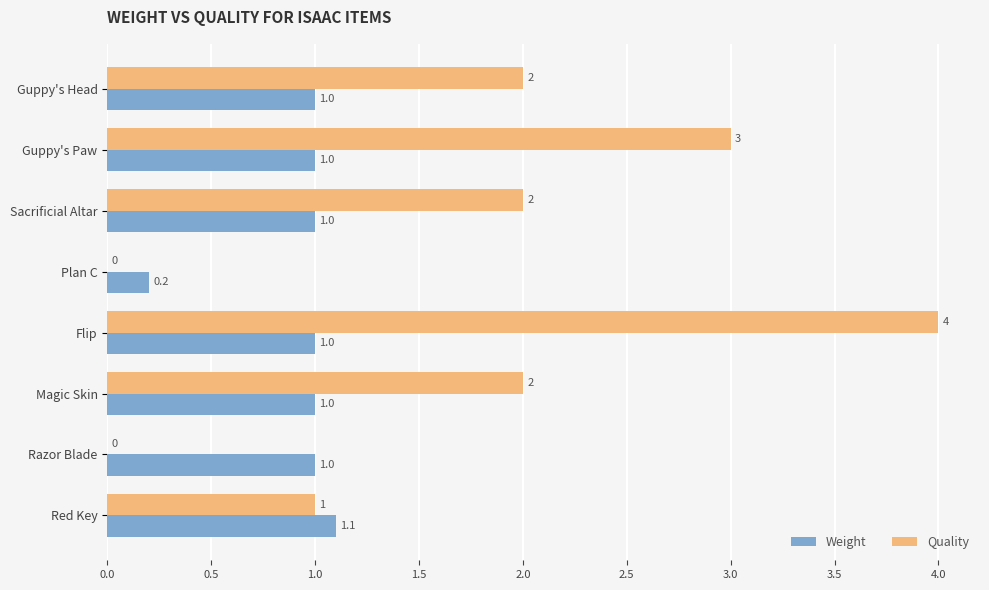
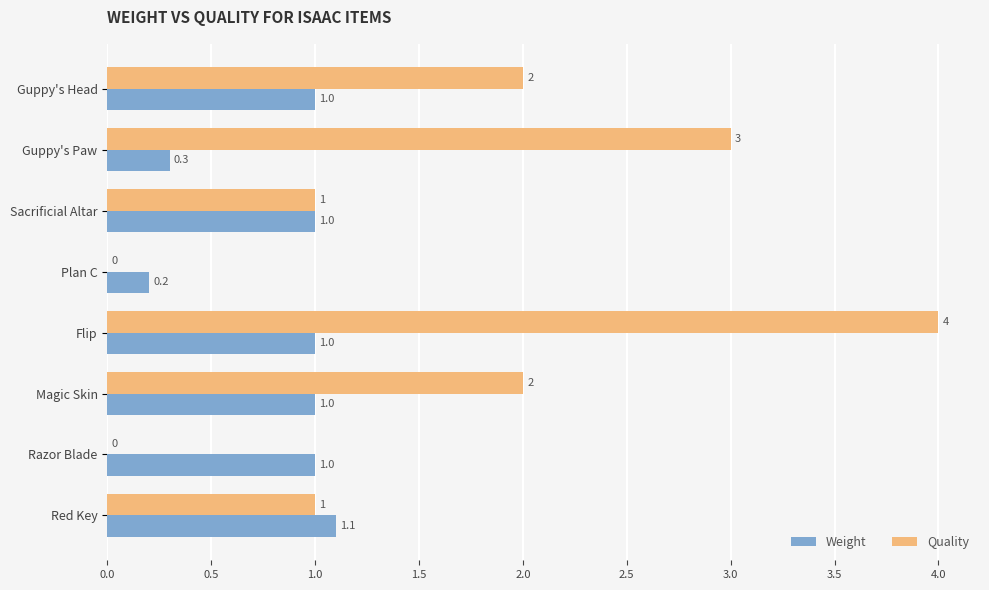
  {
    "Weight": {
      "Guppy's Head": 1.0,
-     "Guppy's Paw": 1.0,
+     "Guppy's Paw": 0.3,
      "Sacrificial Altar": 1.0,
      "Plan C": 0.2,
      "Flip": 1.0,
      "Magic Skin": 1.0,
      "Razor Blade": 1.0,
      "Red Key": 1.1
    },
    "Quality": {
      "Guppy's Head": 2,
      "Guppy's Paw": 3,
-     "Sacrificial Altar": 2,
+     "Sacrificial Altar": 1,
      "Plan C": 0,
      "Flip": 4,
      "Magic Skin": 2,
      "Razor Blade": 0,
      "Red Key": 1
    }
  }
